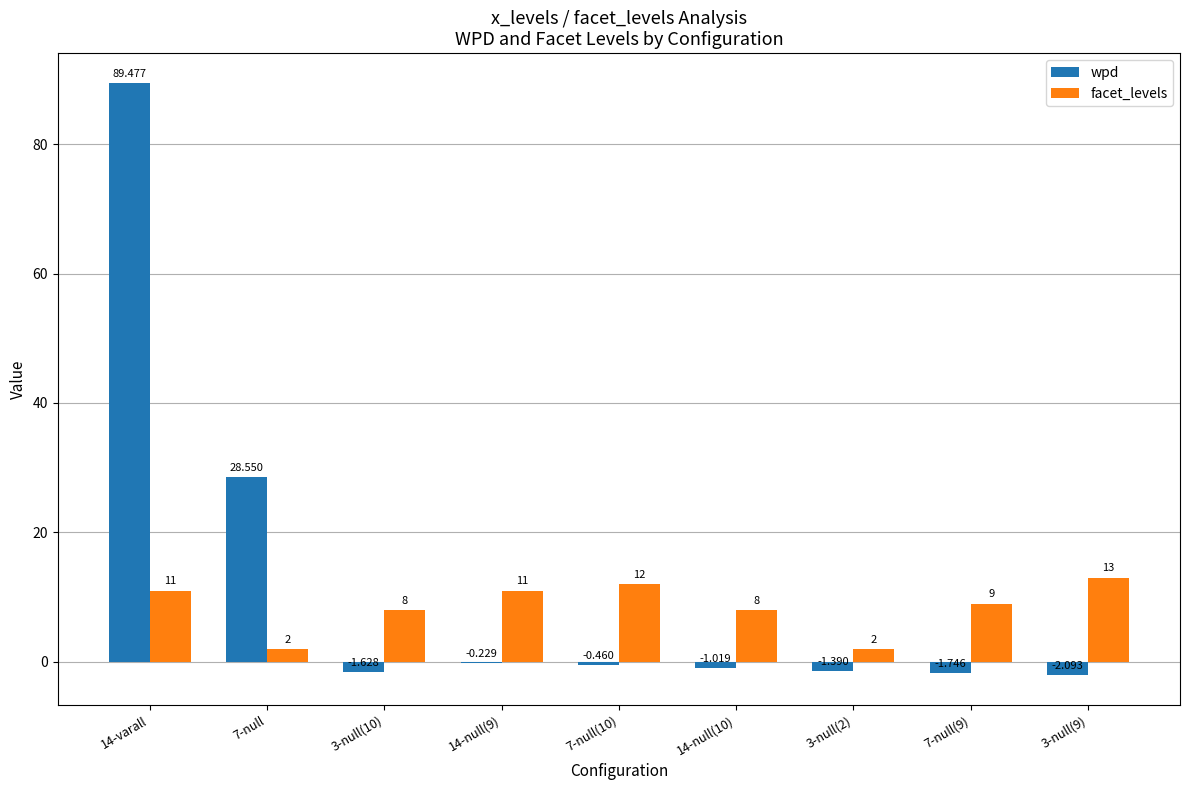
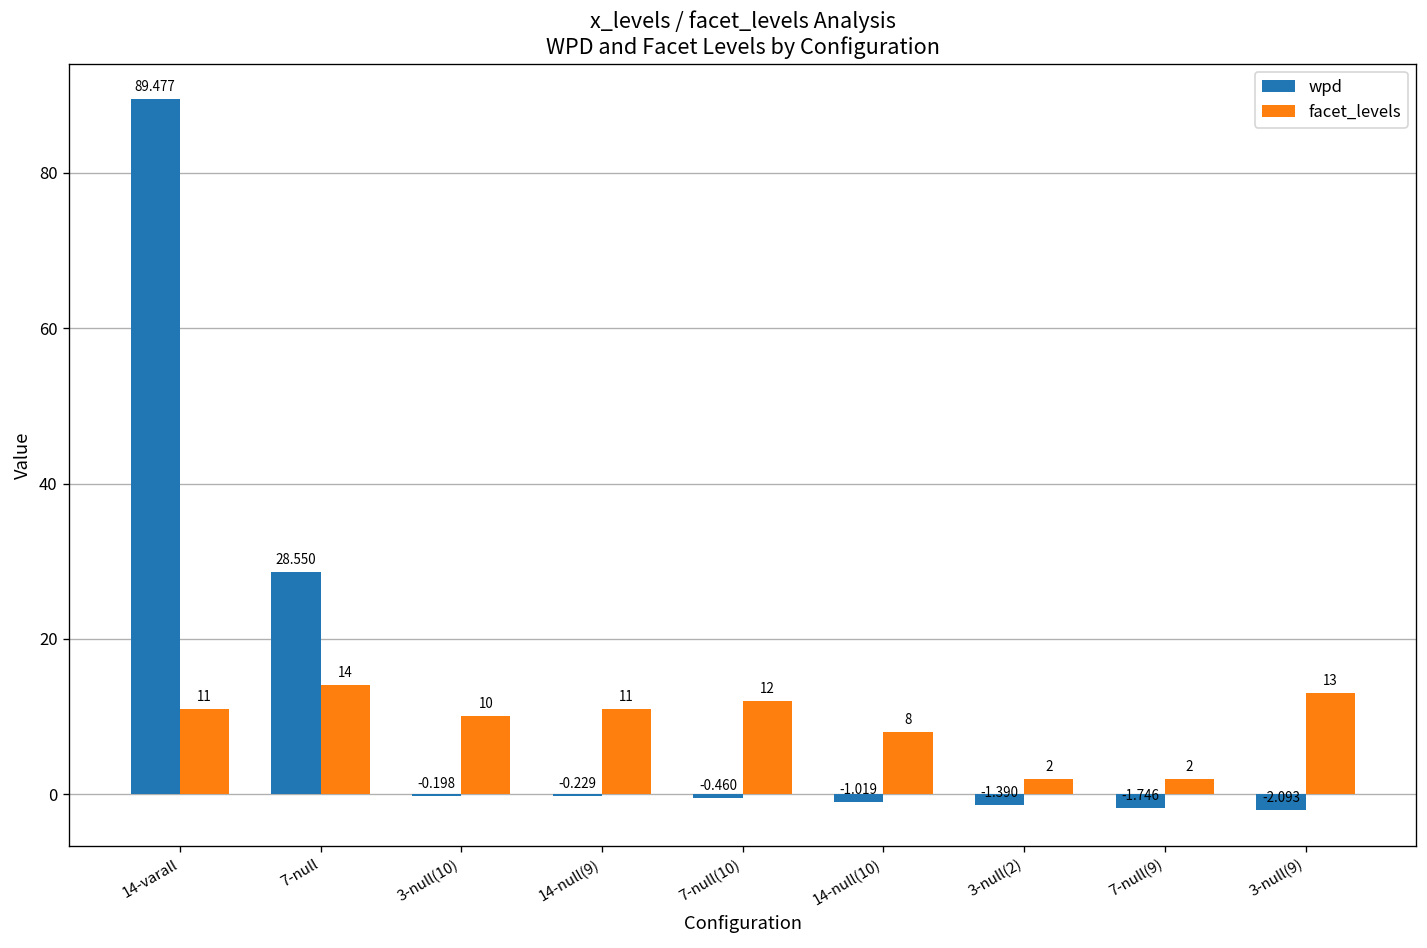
  {
    "wpd": {
      "14-varall": 89.477,
      "7-null": 28.550,
-     "3-null(10)": -1.628,
+     "3-null(10)": -0.198,
      "14-null(9)": -0.229,
      "7-null(10)": -0.460,
      "14-null(10)": -1.019,
      "3-null(2)": -1.390,
      "7-null(9)": -1.746,
      "3-null(9)": -2.093
    },
    "facet_levels": {
      "14-varall": 11,
-     "7-null": 2,
-     "3-null(10)": 8,
+     "7-null": 14,
+     "3-null(10)": 10,
      "14-null(9)": 11,
      "7-null(10)": 12,
      "14-null(10)": 8,
      "3-null(2)": 2,
-     "7-null(9)": 9,
+     "7-null(9)": 2,
      "3-null(9)": 13
    }
  }
